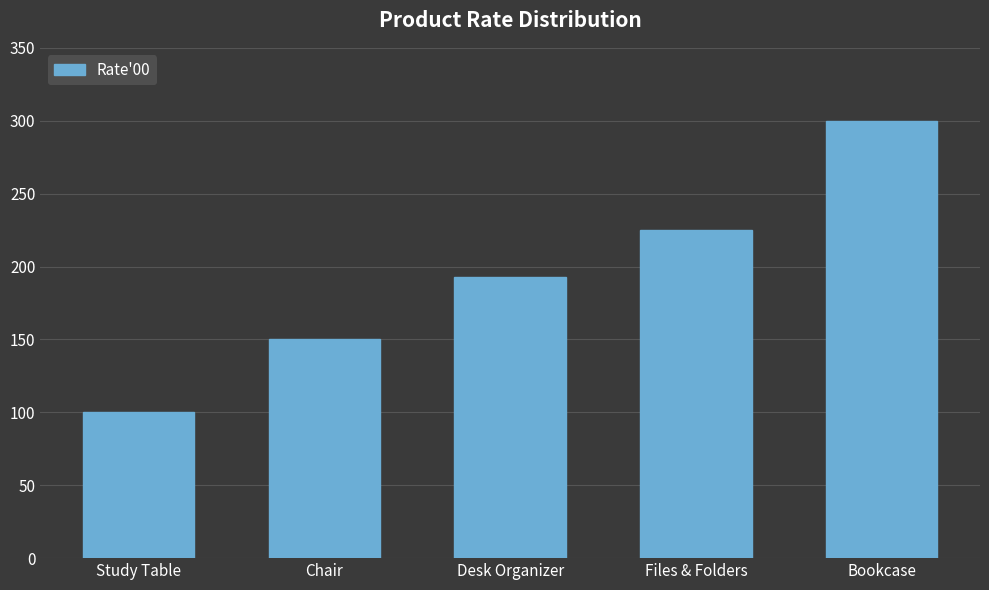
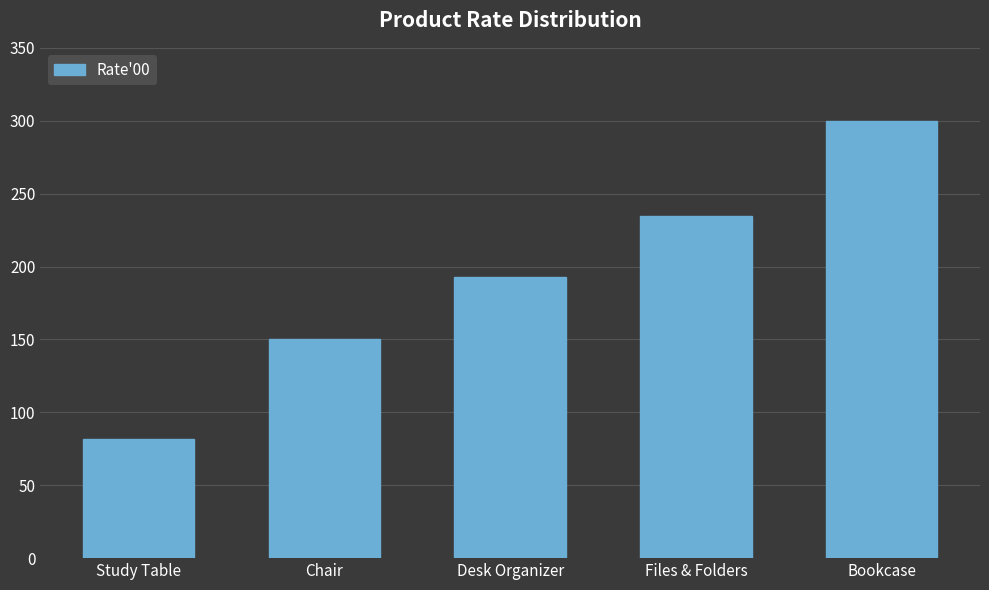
  {
-   "Study Table": 100,
+   "Study Table": 82,
    "Chair": 150,
    "Desk Organizer": 193,
-   "Files & Folders": 225,
+   "Files & Folders": 235,
    "Bookcase": 300
  }
